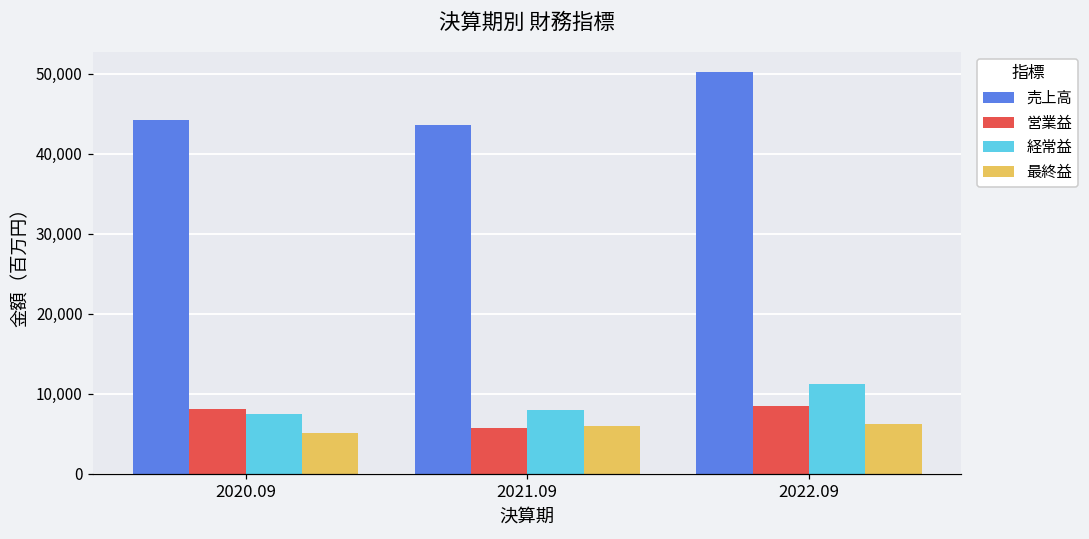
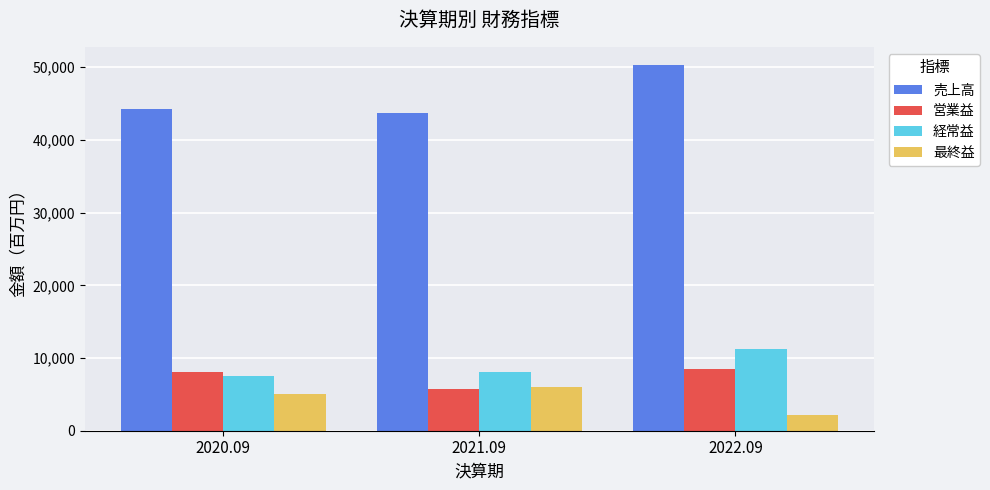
  {
    "売上高": {
      "2020.09": "44,000",
      "2021.09": "44,000",
      "2022.09": "50,000"
    },
    "営業益": {
      "2020.09": "8,000",
      "2021.09": "6,000",
      "2022.09": "8,000"
    },
    "経常益": {
      "2020.09": "7,000",
      "2021.09": "8,000",
      "2022.09": "11,000"
    },
    "最終益": {
      "2020.09": "5,000",
      "2021.09": "6,000",
-     "2022.09": "6,000"
+     "2022.09": "2,000"
    }
  }
